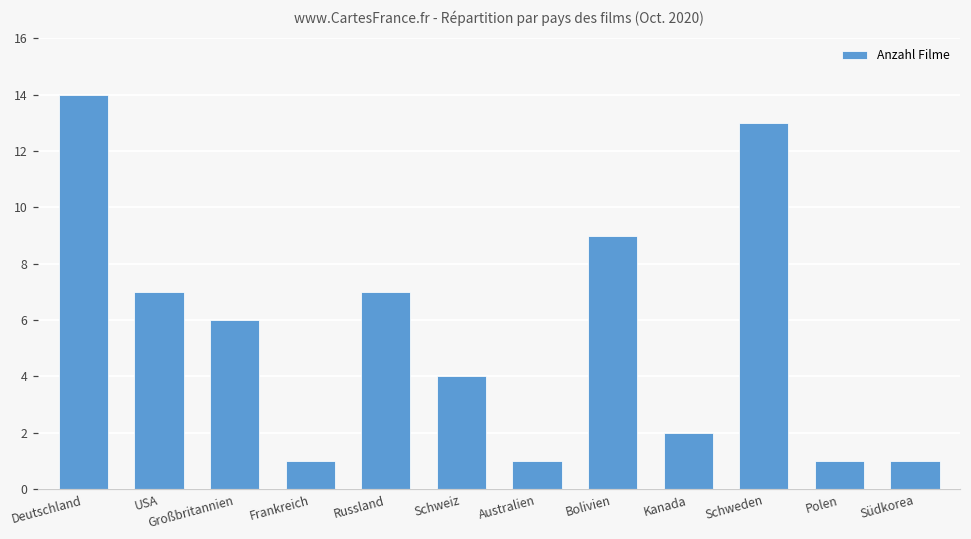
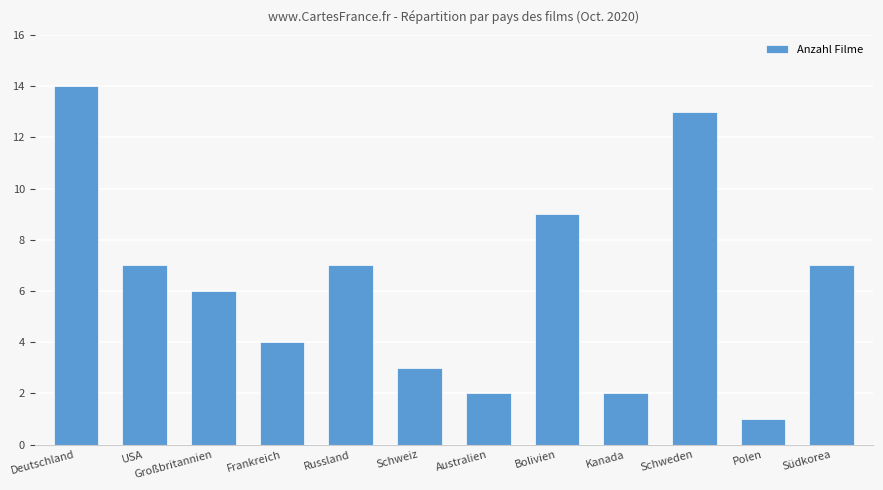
  {
    "Deutschland": 14,
    "USA": 7,
    "Großbritannien": 6,
-   "Frankreich": 1,
+   "Frankreich": 4,
    "Russland": 7,
-   "Schweiz": 4,
-   "Australien": 1,
+   "Schweiz": 3,
+   "Australien": 2,
    "Bolivien": 9,
    "Kanada": 2,
    "Schweden": 13,
    "Polen": 1,
-   "Südkorea": 1
+   "Südkorea": 7
  }
